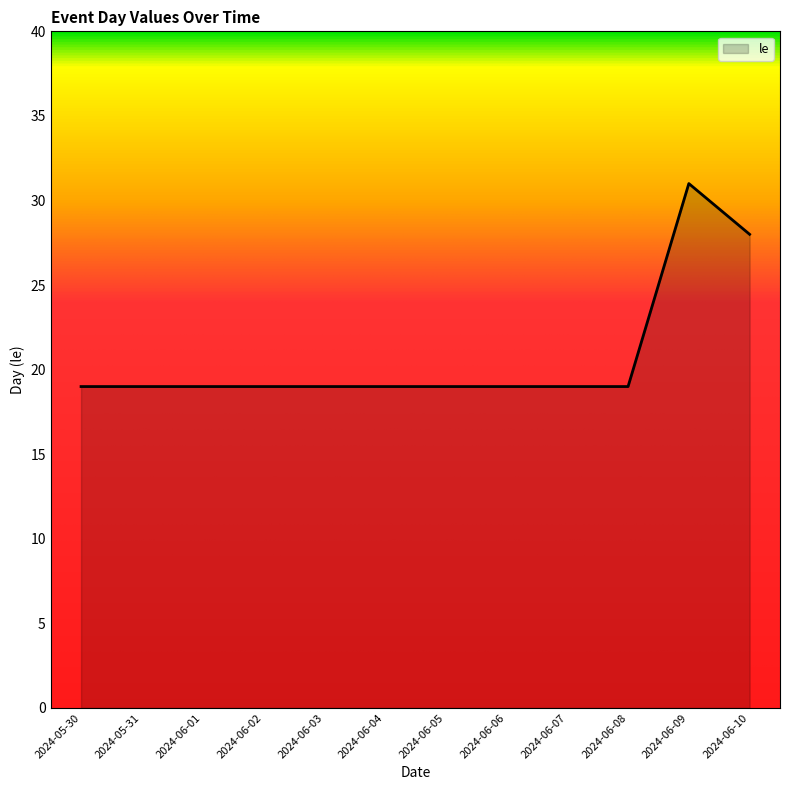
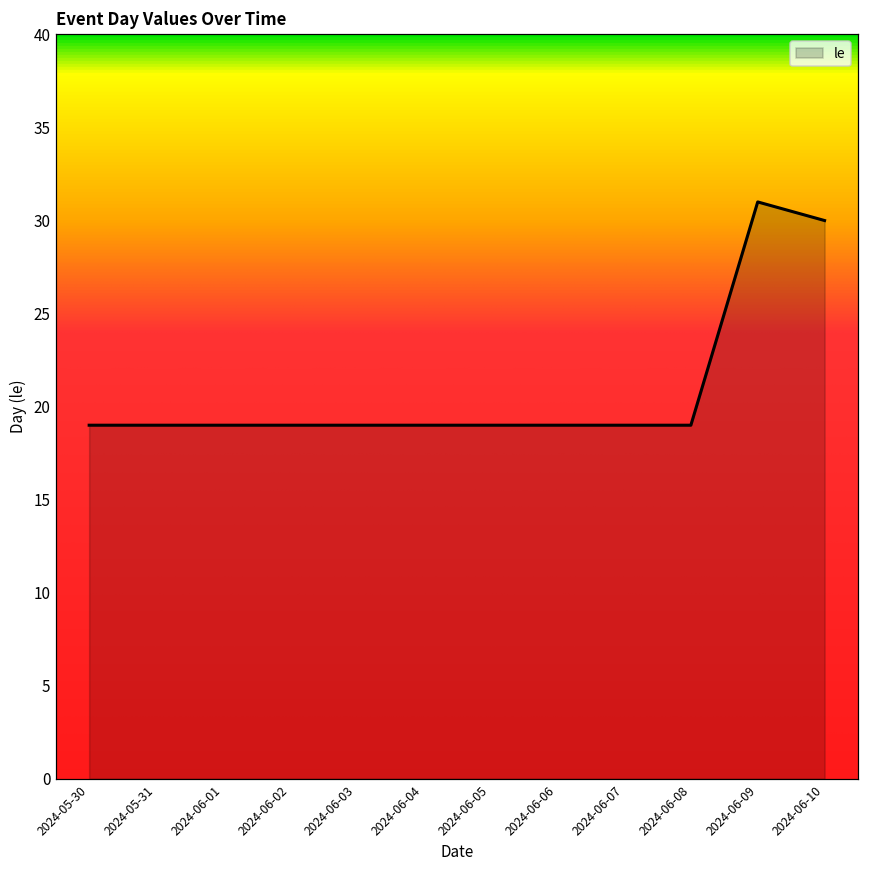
  {
    "2024-05-30": 19,
    "2024-05-31": 19,
    "2024-06-01": 19,
    "2024-06-02": 19,
    "2024-06-03": 19,
    "2024-06-04": 19,
    "2024-06-05": 19,
    "2024-06-06": 19,
    "2024-06-07": 19,
    "2024-06-08": 19,
    "2024-06-09": 31,
-   "2024-06-10": 28
+   "2024-06-10": 30
  }
